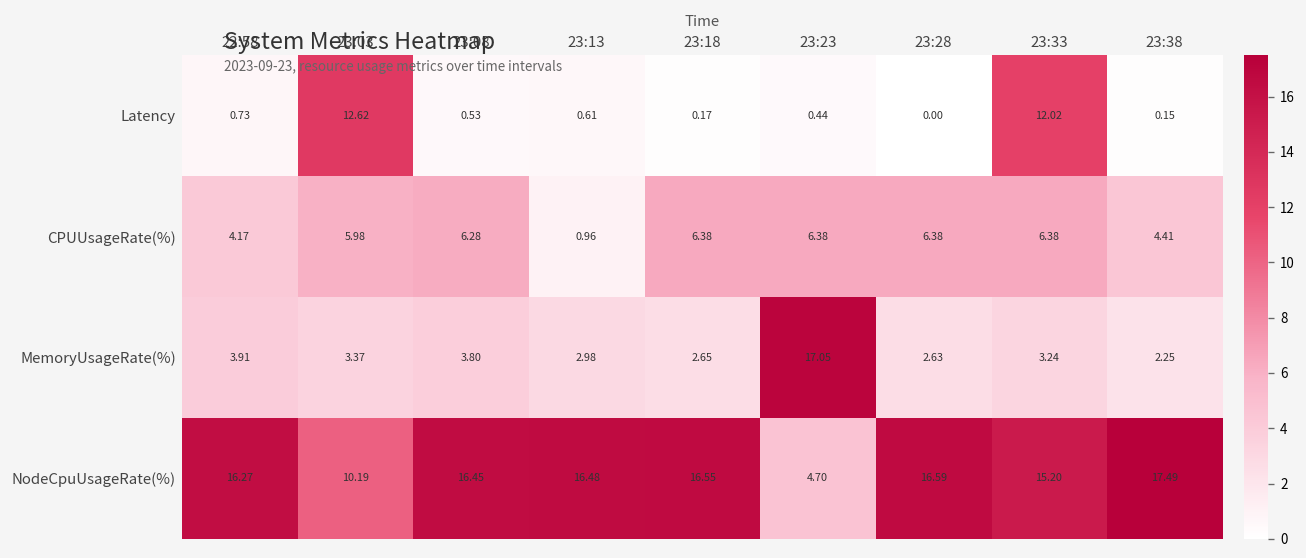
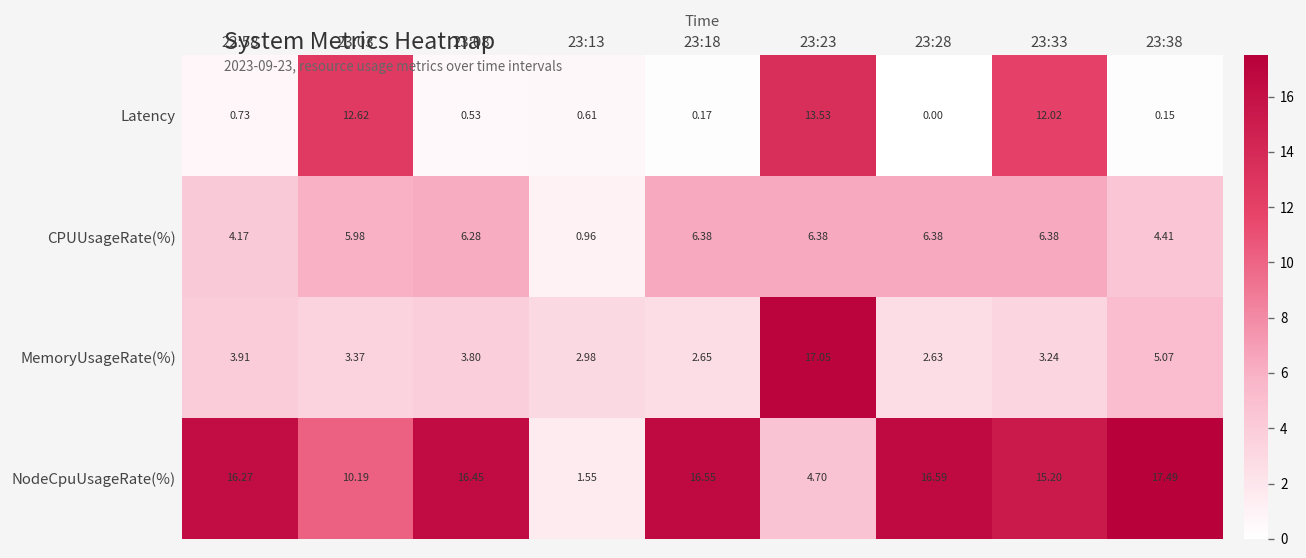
  {
    "Latency": {
      "22:58": 0.73,
      "23:03": 12.62,
      "23:08": 0.53,
      "23:13": 0.61,
      "23:18": 0.17,
-     "23:23": 0.44,
+     "23:23": 13.53,
      "23:28": 0.00,
      "23:33": 12.02,
      "23:38": 0.15
    },
    "CPUUsageRate(%)": {
      "22:58": 4.17,
      "23:03": 5.98,
      "23:08": 6.28,
      "23:13": 0.96,
      "23:18": 6.38,
      "23:23": 6.38,
      "23:28": 6.38,
      "23:33": 6.38,
      "23:38": 4.41
    },
    "MemoryUsageRate(%)": {
      "22:58": 3.91,
      "23:03": 3.37,
      "23:08": 3.80,
      "23:13": 2.98,
      "23:18": 2.65,
      "23:23": 17.05,
      "23:28": 2.63,
      "23:33": 3.24,
-     "23:38": 2.25
+     "23:38": 5.07
    },
    "NodeCpuUsageRate(%)": {
      "22:58": 16.27,
      "23:03": 10.19,
      "23:08": 16.45,
-     "23:13": 16.48,
+     "23:13": 1.55,
      "23:18": 16.55,
      "23:23": 4.70,
      "23:28": 16.59,
      "23:33": 15.20,
      "23:38": 17.49
    }
  }
